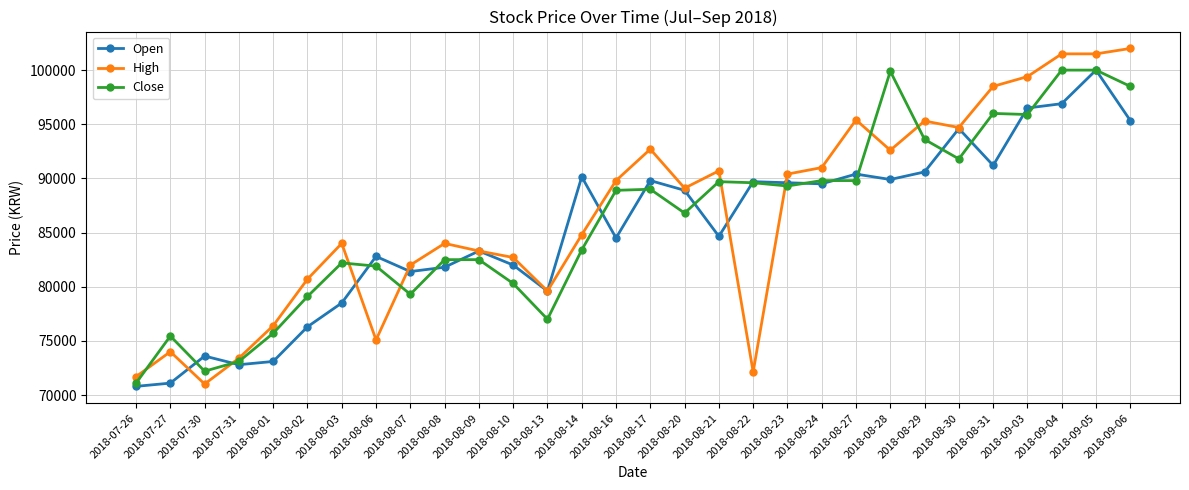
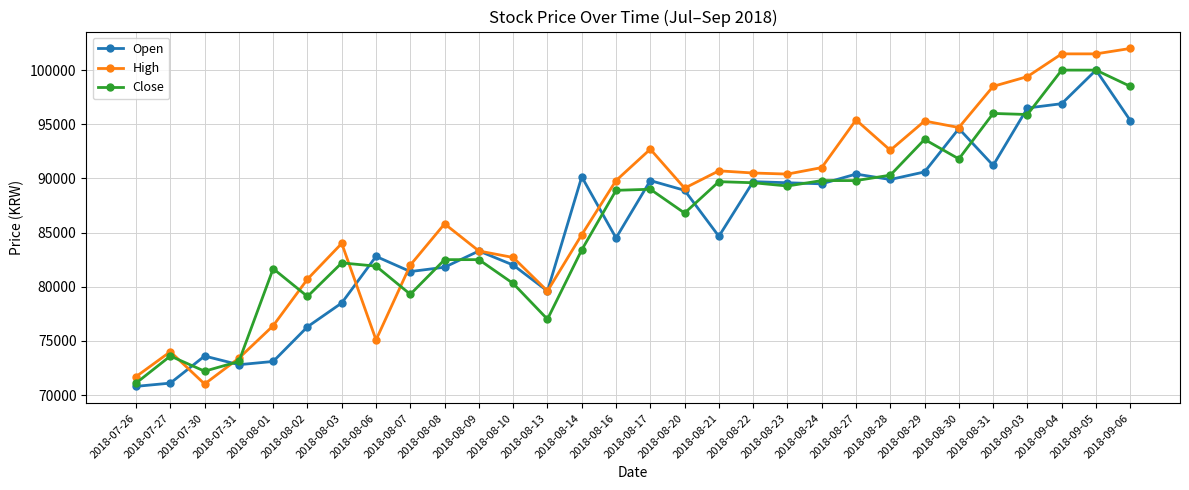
  {
    "Open": {
      "2018-07-26": 70800,
      "2018-07-27": 71100,
      "2018-07-30": 73600,
      "2018-07-31": 72800,
      "2018-08-01": 73100,
      "2018-08-02": 76300,
      "2018-08-03": 78500,
      "2018-08-06": 82800,
      "2018-08-07": 81400,
      "2018-08-08": 81800,
      "2018-08-10": 82000,
      "2018-08-14": 90100,
      "2018-08-16": 84500,
      "2018-08-17": 89800,
      "2018-08-21": 84700,
      "2018-08-23": 89600,
      "2018-08-24": 89500,
      "2018-08-27": 90400,
      "2018-08-28": 89900,
      "2018-08-29": 90600,
      "2018-08-31": 91200,
      "2018-09-03": 96500,
      "2018-09-04": 96900,
      "2018-09-06": 95300
    },
    "High": {
      "2018-07-26": 71700,
      "2018-07-27": 74000,
      "2018-07-30": 71000,
      "2018-07-31": 73400,
      "2018-08-01": 76400,
      "2018-08-02": 80700,
      "2018-08-03": 84000,
      "2018-08-06": 75100,
      "2018-08-07": 82000,
-     "2018-08-08": 84000,
+     "2018-08-08": 85800,
      "2018-08-10": 82700,
      "2018-08-14": 84800,
      "2018-08-16": 89800,
      "2018-08-17": 92700,
      "2018-08-21": 90700,
-     "2018-08-22": 72100,
+     "2018-08-22": 90500,
      "2018-08-23": 90400,
      "2018-08-24": 91000,
      "2018-08-27": 95400,
      "2018-08-28": 92600,
      "2018-08-29": 95300,
      "2018-08-31": 98500,
      "2018-09-03": 99400,
      "2018-09-04": 101500,
      "2018-09-05": 101500,
      "2018-09-06": 102000
    },
    "Close": {
      "2018-07-26": 71100,
-     "2018-07-27": 75400,
+     "2018-07-27": 73600,
      "2018-07-30": 72200,
      "2018-07-31": 73100,
-     "2018-08-01": 75700,
+     "2018-08-01": 81700,
      "2018-08-02": 79100,
      "2018-08-03": 82200,
      "2018-08-06": 81900,
      "2018-08-07": 79300,
      "2018-08-08": 82500,
      "2018-08-09": 82500,
      "2018-08-10": 80300,
      "2018-08-13": 77000,
      "2018-08-14": 83400,
      "2018-08-16": 88900,
      "2018-08-17": 89000,
      "2018-08-20": 86800,
      "2018-08-21": 89700,
      "2018-08-23": 89300,
      "2018-08-24": 89800,
      "2018-08-27": 89800,
-     "2018-08-28": 99900,
+     "2018-08-28": 90300,
      "2018-08-29": 93600,
      "2018-08-30": 91800,
      "2018-08-31": 96000,
      "2018-09-03": 95900,
      "2018-09-04": 100000,
      "2018-09-06": 98500
    }
  }
